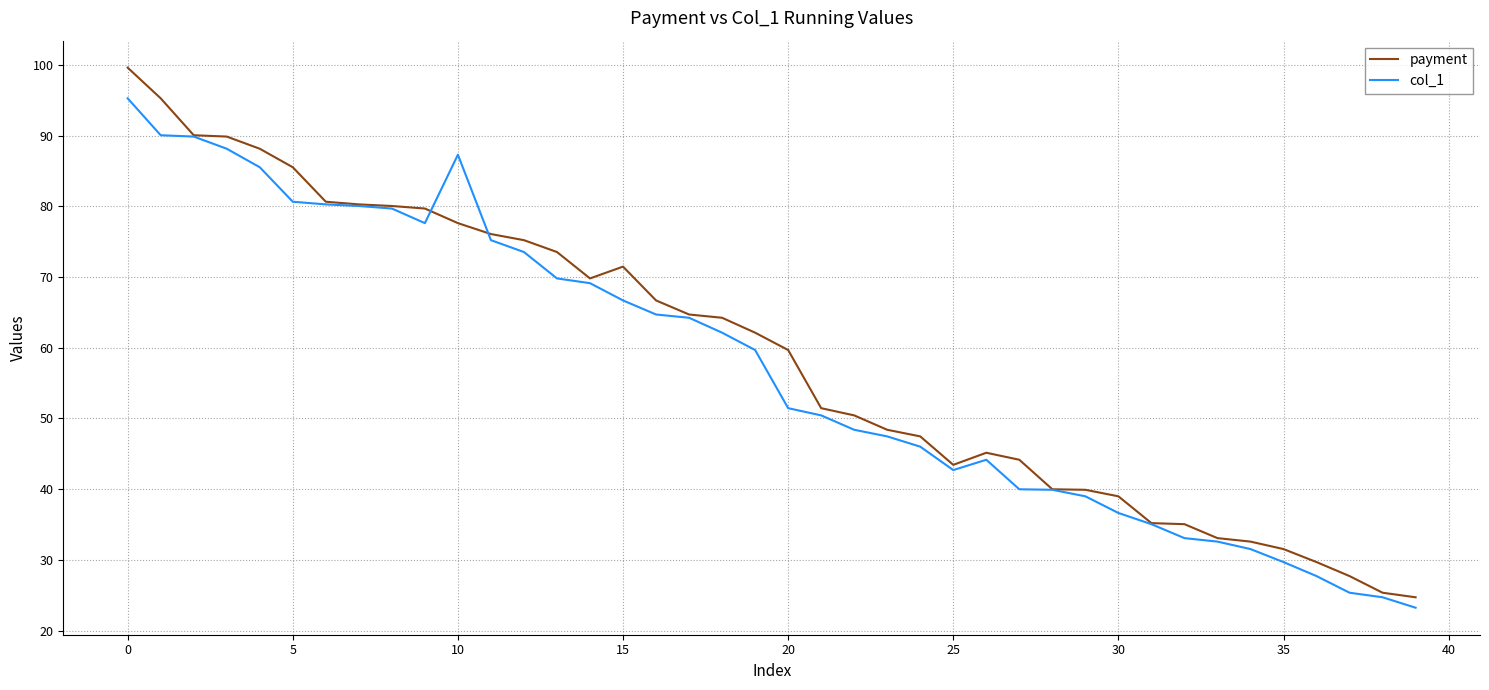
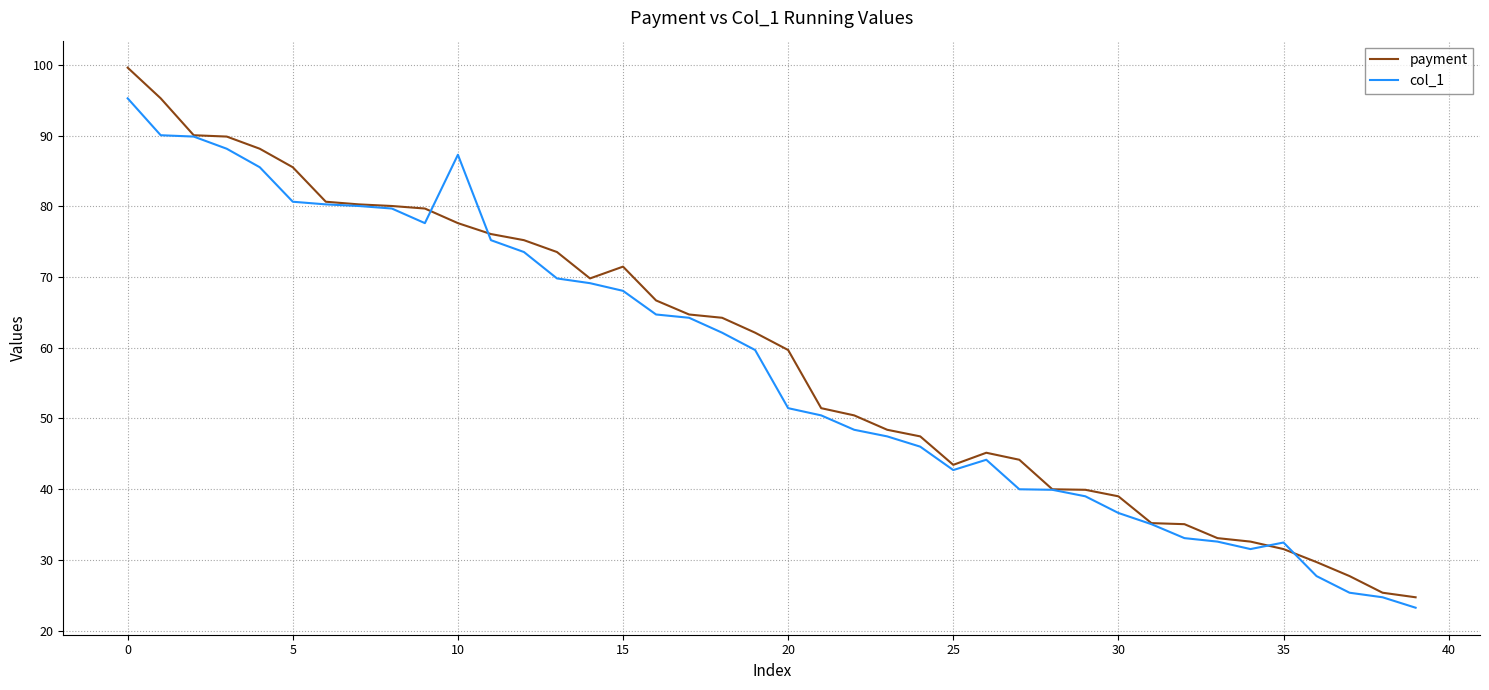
  {
    "payment": {
      "0": 100,
      "5": 86,
      "10": 78,
      "15": 71,
      "20": 60,
      "25": 43,
      "30": 39,
      "35": 32
    },
    "col_1": {
      "0": 95,
      "5": 81,
      "10": 87,
-     "15": 67,
+     "15": 68,
      "20": 51,
      "25": 43,
      "30": 37,
-     "35": 30
+     "35": 32
    }
  }
